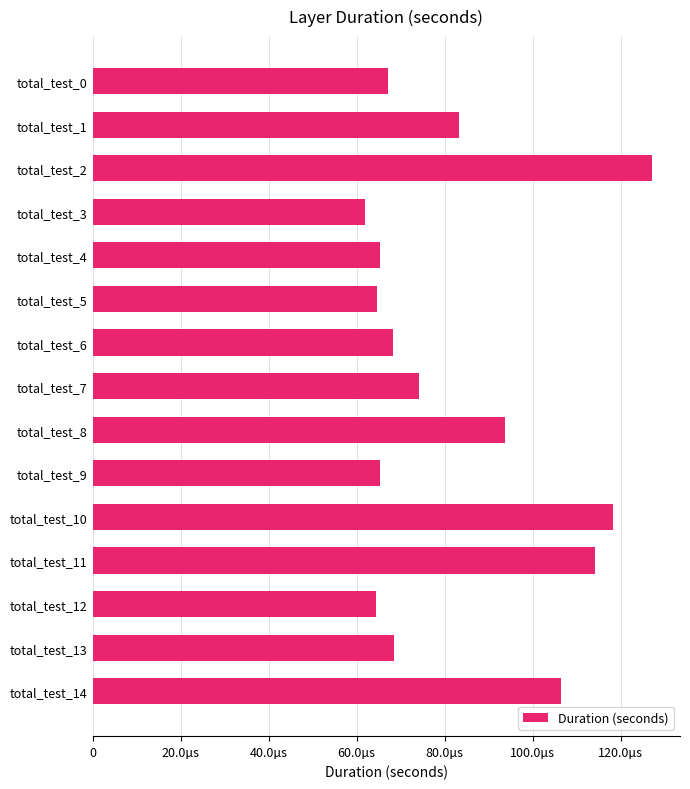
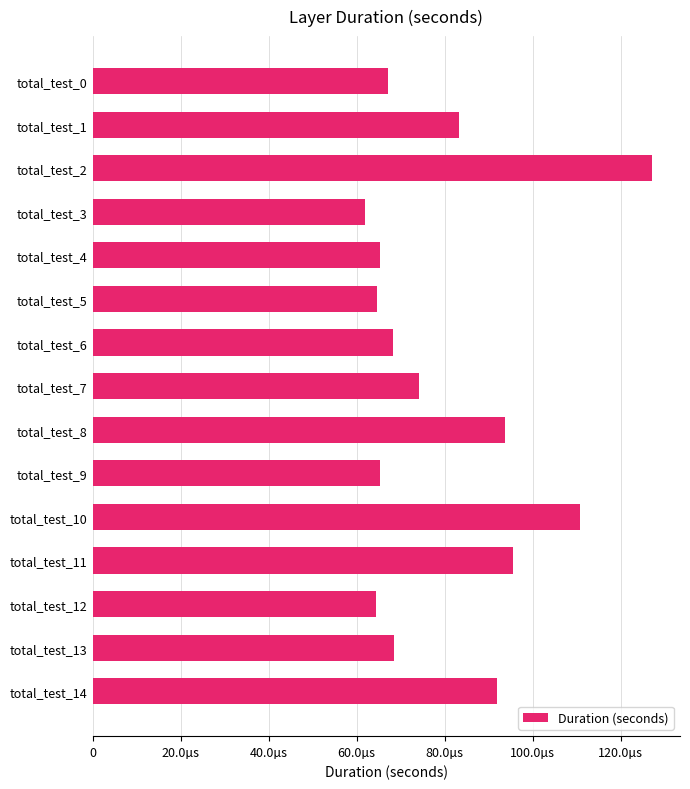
  {
    "total_test_0": "67µs",
    "total_test_1": "83µs",
    "total_test_2": "127µs",
    "total_test_3": "62µs",
    "total_test_4": "65µs",
    "total_test_5": "65µs",
    "total_test_6": "68µs",
    "total_test_7": "74µs",
    "total_test_8": "94µs",
    "total_test_9": "65µs",
-   "total_test_10": "118µs",
-   "total_test_11": "114µs",
+   "total_test_10": "111µs",
+   "total_test_11": "96µs",
    "total_test_12": "64µs",
    "total_test_13": "68µs",
-   "total_test_14": "107µs"
+   "total_test_14": "92µs"
  }
